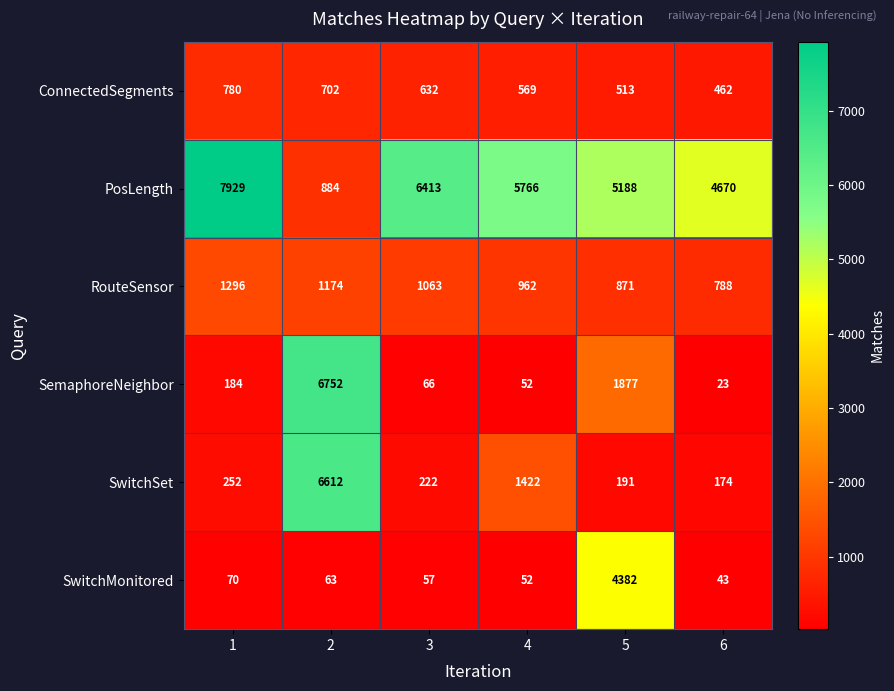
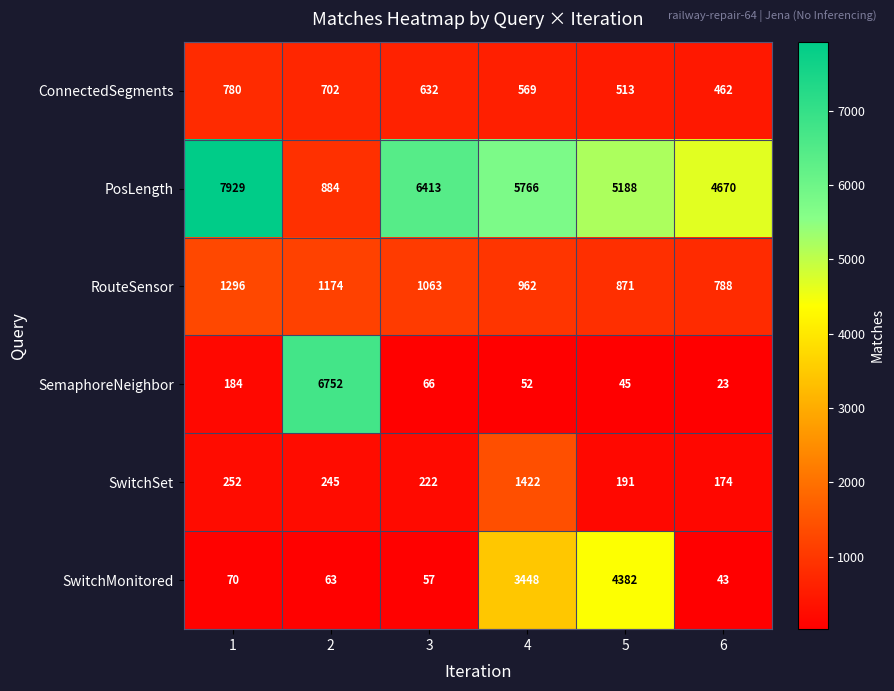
  {
    "ConnectedSegments": {
      "1": 780,
      "2": 702,
      "3": 632,
      "4": 569,
      "5": 513,
      "6": 462
    },
    "PosLength": {
      "1": 7929,
      "2": 884,
      "3": 6413,
      "4": 5766,
      "5": 5188,
      "6": 4670
    },
    "RouteSensor": {
      "1": 1296,
      "2": 1174,
      "3": 1063,
      "4": 962,
      "5": 871,
      "6": 788
    },
    "SemaphoreNeighbor": {
      "1": 184,
      "2": 6752,
      "3": 66,
      "4": 52,
-     "5": 1877,
+     "5": 45,
      "6": 23
    },
    "SwitchSet": {
      "1": 252,
-     "2": 6612,
+     "2": 245,
      "3": 222,
      "4": 1422,
      "5": 191,
      "6": 174
    },
    "SwitchMonitored": {
      "1": 70,
      "2": 63,
      "3": 57,
-     "4": 52,
+     "4": 3448,
      "5": 4382,
      "6": 43
    }
  }
